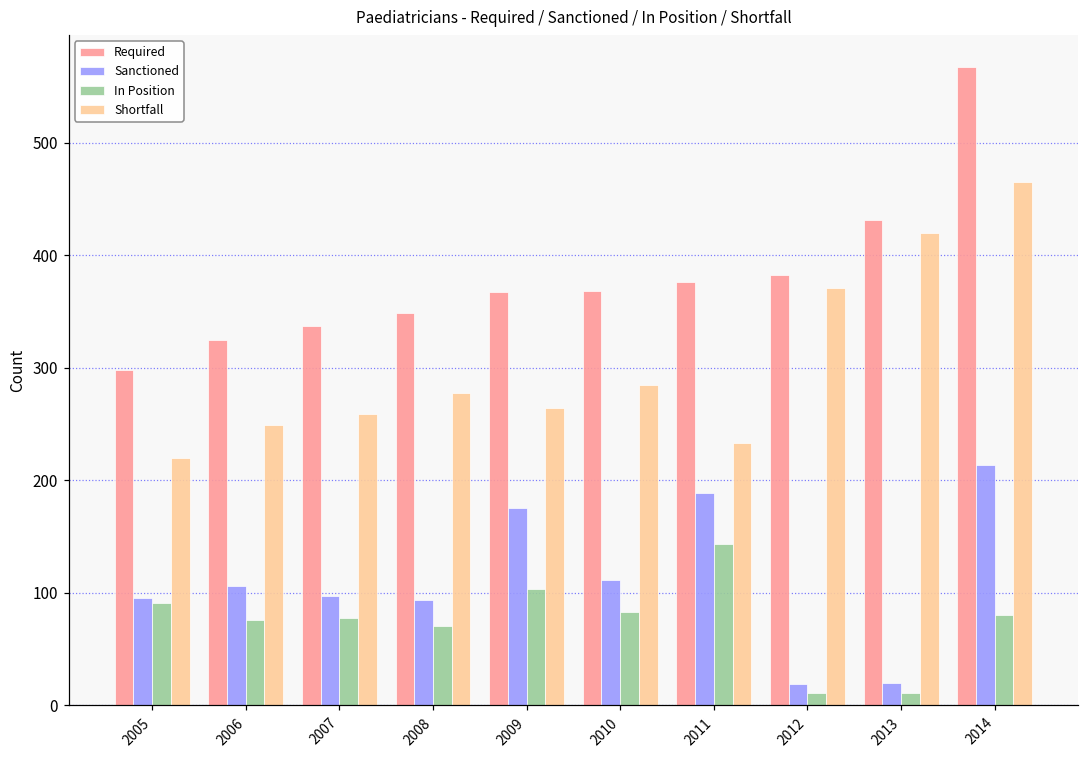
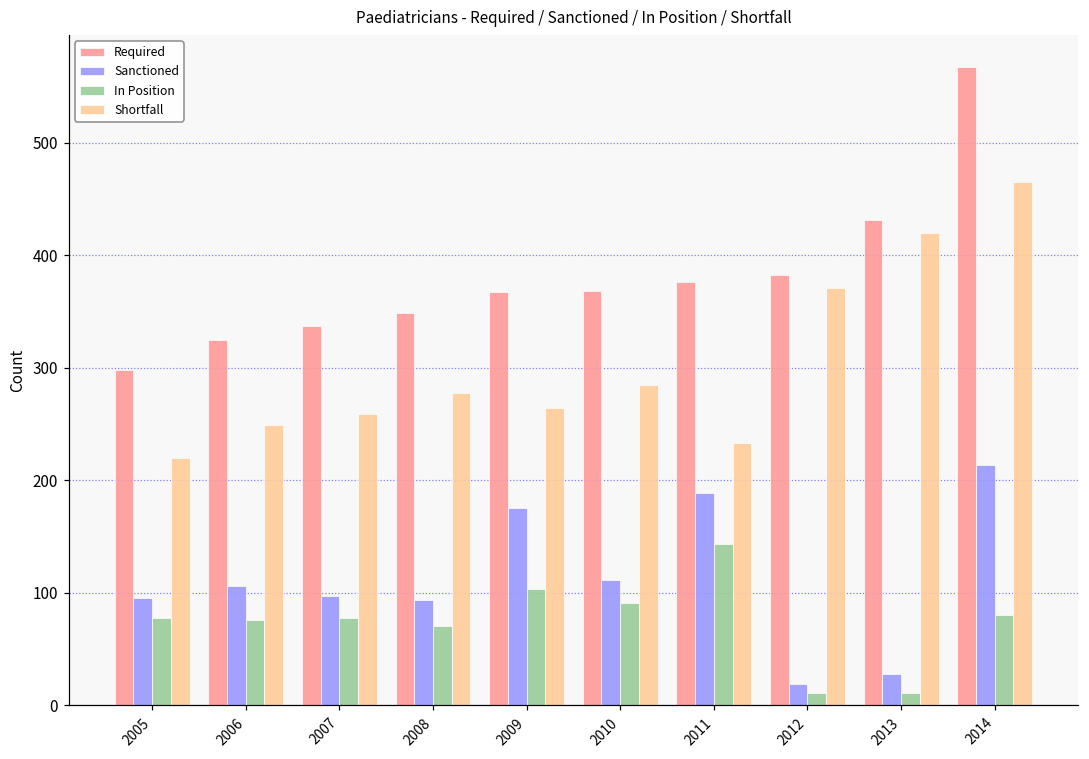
  {
    "Sanctioned": {
      "2005": 95,
      "2006": 106,
      "2007": 97,
      "2008": 94,
      "2009": 175,
      "2010": 111,
      "2011": 189,
      "2012": 19,
-     "2013": 20,
+     "2013": 28,
      "2014": 214
    },
    "In Position": {
-     "2005": 91,
+     "2005": 78,
      "2006": 76,
      "2007": 78,
      "2008": 71,
      "2009": 103,
-     "2010": 83,
+     "2010": 91,
      "2011": 143,
      "2012": 11,
      "2013": 11,
      "2014": 80
    }
  }
